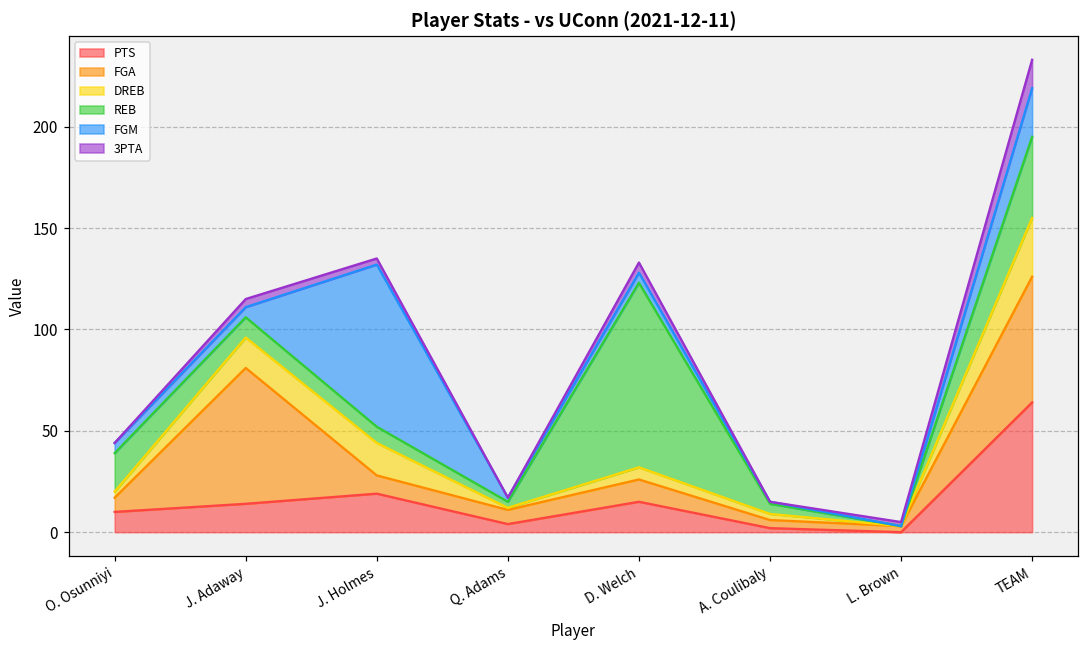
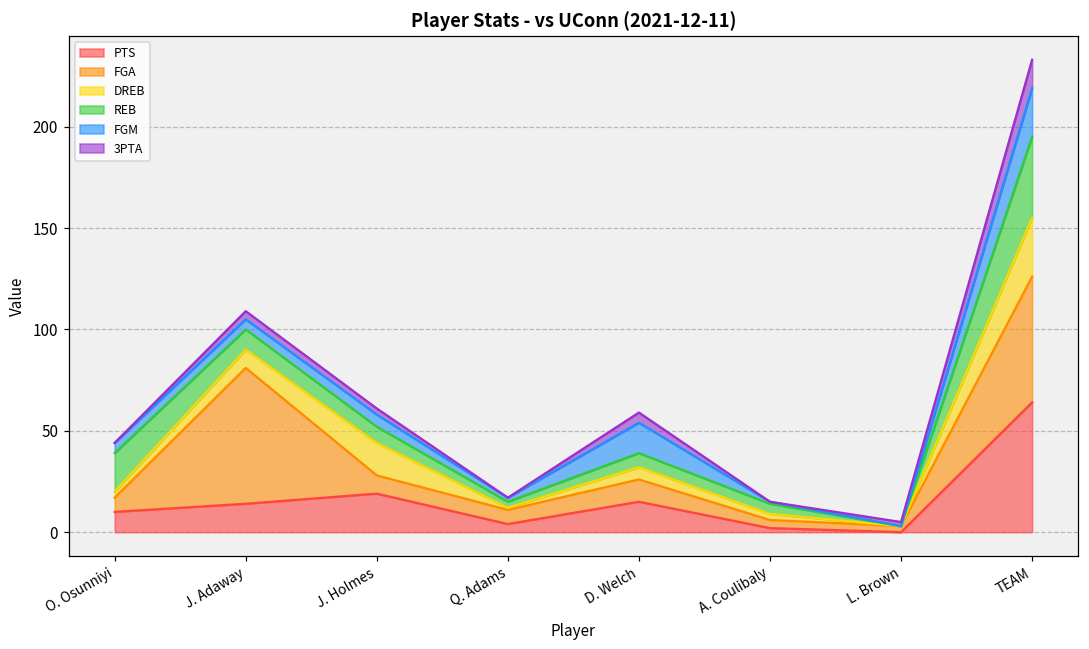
  {
    "PTS": {
      "O. Osunniyi": 10,
      "J. Adaway": 14,
      "J. Holmes": 19,
      "Q. Adams": 4,
      "D. Welch": 15,
      "A. Coulibaly": 2,
      "L. Brown": 0,
      "TEAM": 64
    },
    "FGA": {
      "O. Osunniyi": 7,
      "J. Adaway": 67,
      "J. Holmes": 9,
      "D. Welch": 11,
      "A. Coulibaly": 4,
      "TEAM": 62
    },
    "DREB": {
      "O. Osunniyi": 3,
-     "J. Adaway": 15,
+     "J. Adaway": 9,
      "J. Holmes": 16,
      "D. Welch": 6,
      "A. Coulibaly": 3,
      "TEAM": 29
    },
    "REB": {
      "O. Osunniyi": 19,
      "J. Adaway": 10,
      "J. Holmes": 8,
      "Q. Adams": 3,
-     "D. Welch": 91,
+     "D. Welch": 7,
      "TEAM": 40
    },
    "FGM": {
      "J. Adaway": 5,
-     "J. Holmes": 80,
-     "D. Welch": 5,
+     "J. Holmes": 6,
+     "D. Welch": 15,
      "TEAM": 24
    },
    "3PTA": {
      "J. Adaway": 4,
      "J. Holmes": 3,
      "D. Welch": 5,
      "L. Brown": 2,
      "TEAM": 14
    }
  }
